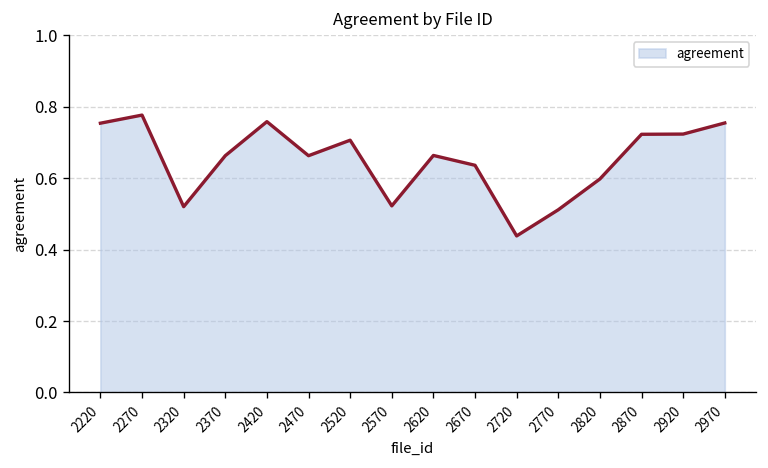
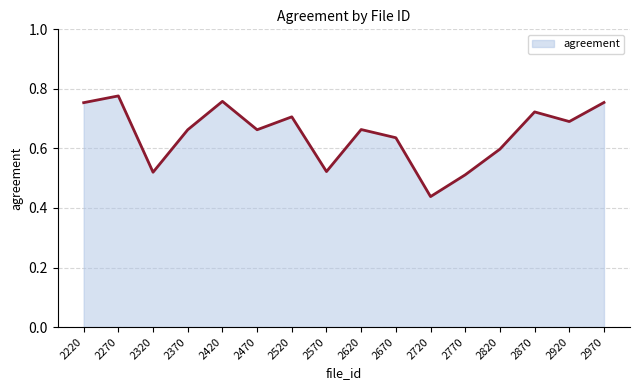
  {
    "2220": 0.75,
    "2270": 0.78,
    "2320": 0.52,
    "2370": 0.66,
    "2420": 0.76,
    "2470": 0.66,
    "2520": 0.71,
    "2570": 0.52,
    "2620": 0.66,
    "2670": 0.64,
    "2720": 0.44,
    "2770": 0.51,
    "2820": 0.60,
    "2870": 0.72,
-   "2920": 0.72,
+   "2920": 0.69,
    "2970": 0.75
  }
